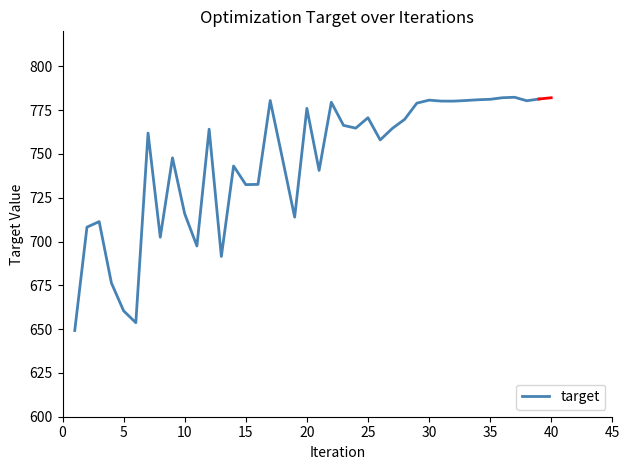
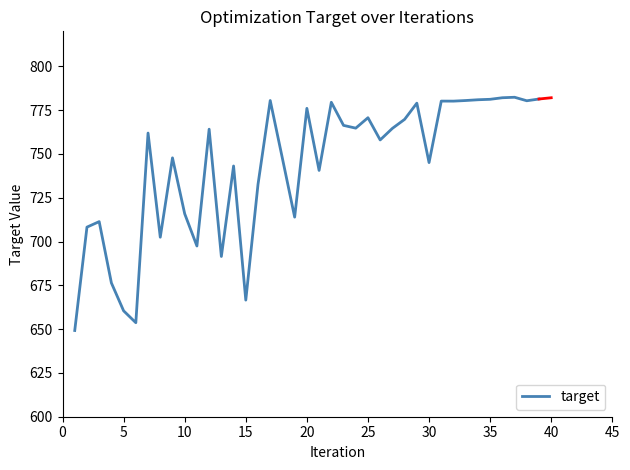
  {
    "target": {
      "5": 660,
      "10": 716,
-     "15": 732,
+     "15": 667,
      "20": 776,
      "25": 771,
-     "30": 781,
+     "30": 745,
      "35": 781
    }
  }
